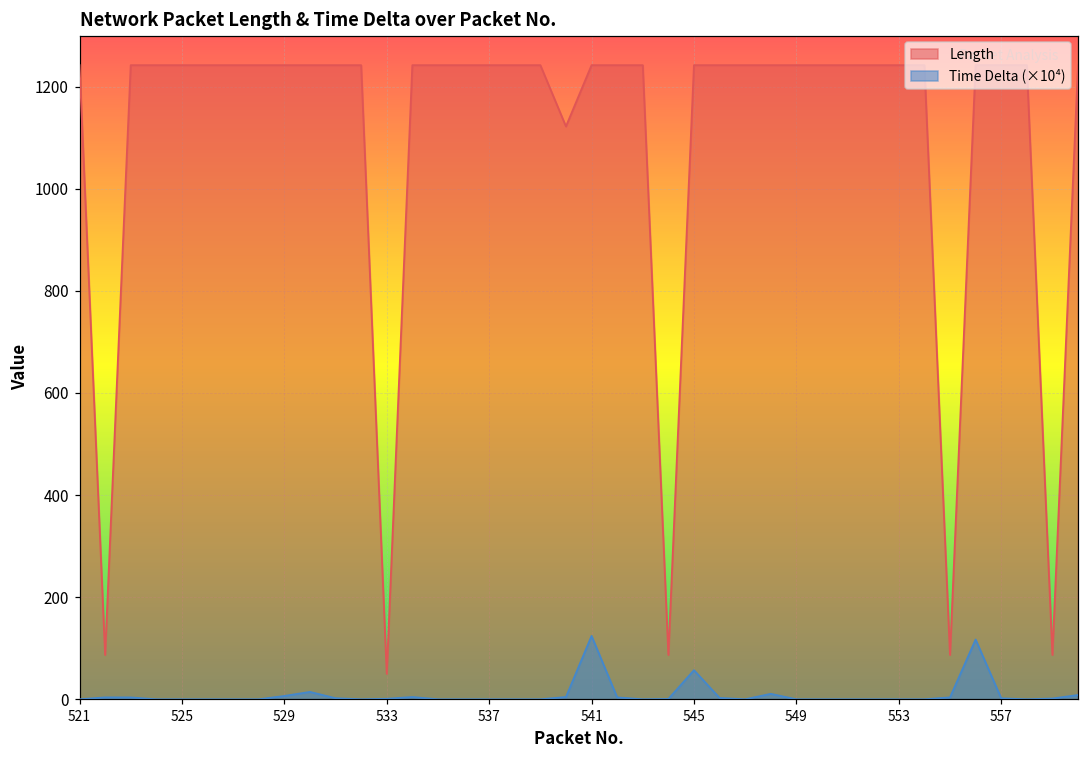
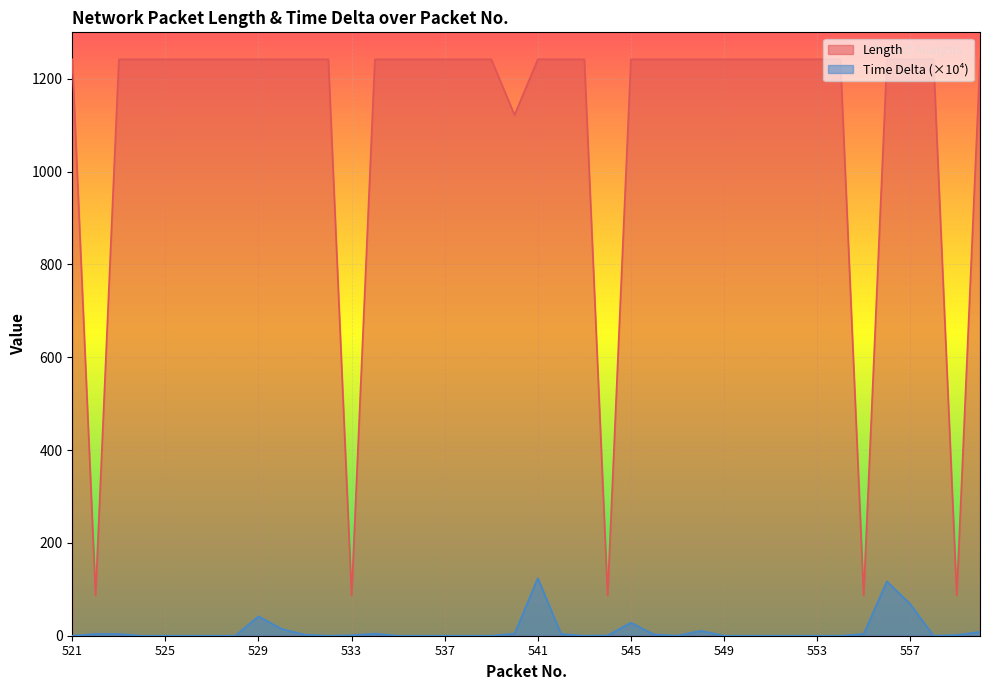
  {
    "Length": {
      "521": 1240,
      "525": 1240,
      "529": 1240,
-     "533": 50,
+     "533": 90,
      "537": 1240,
      "541": 1240,
      "545": 1240,
      "549": 1240,
      "553": 1240
    },
    "Time Delta (×10⁴)": {
      "521": 0,
      "525": 0,
-     "529": 10,
+     "529": 40,
      "533": 0,
      "537": 0,
      "541": 120,
-     "545": 60,
+     "545": 30,
      "549": 0,
      "553": 0,
-     "557": 0
+     "557": 70
    }
  }
